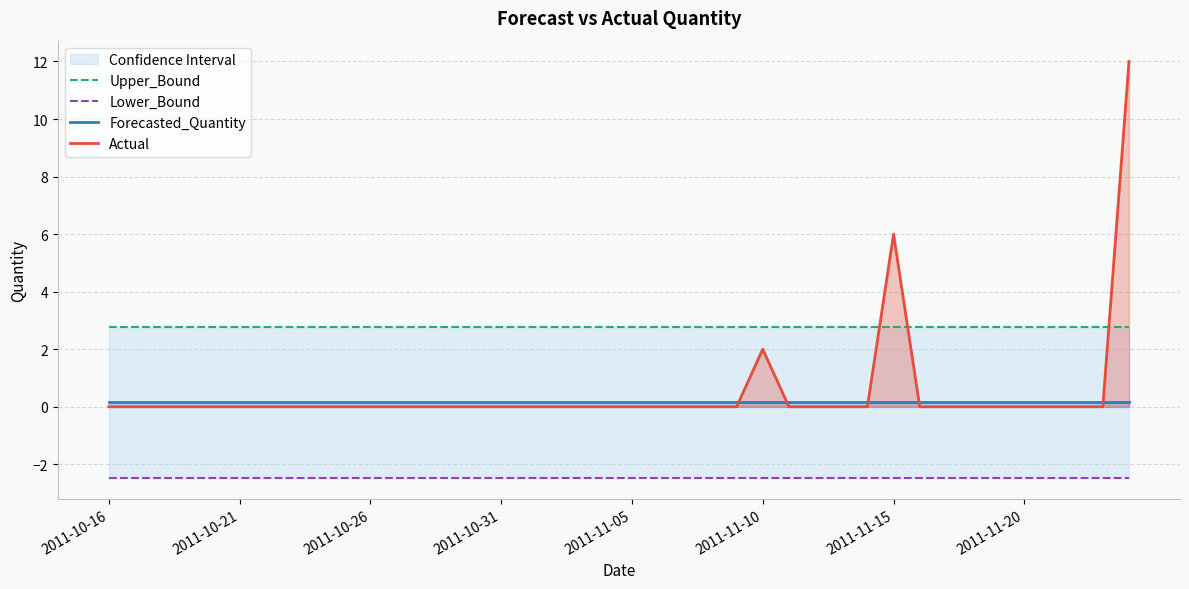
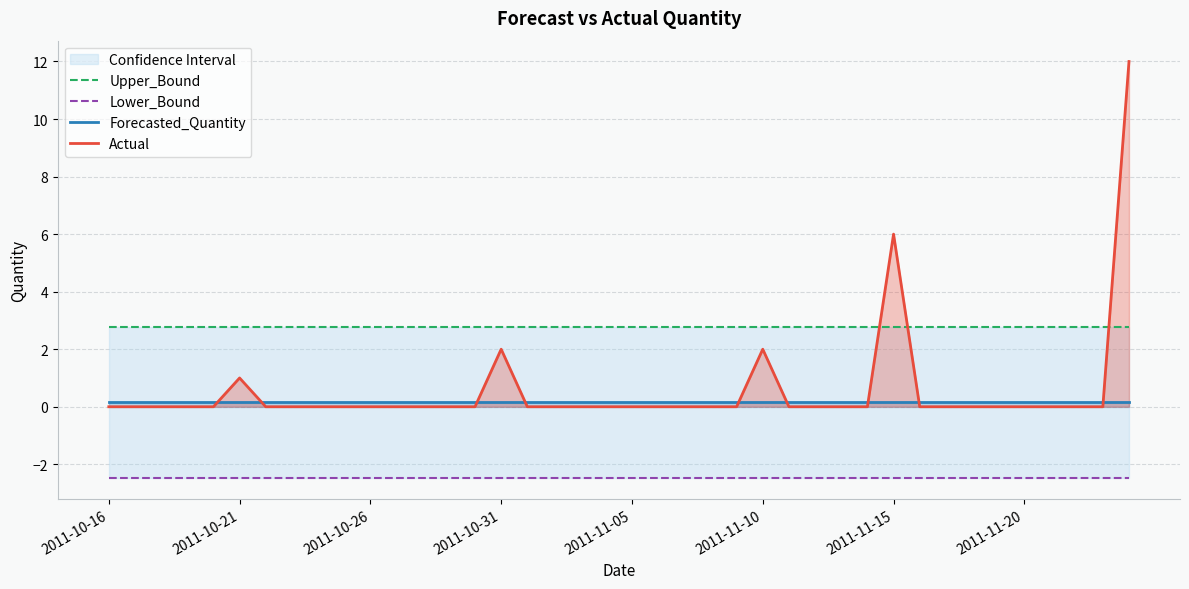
  {
    "Confidence Interval": {
      "2011-10-16": 2.8,
      "2011-10-21": 2.8,
      "2011-10-26": 2.8,
      "2011-10-31": 2.8,
      "2011-11-05": 2.8,
      "2011-11-10": 2.8,
      "2011-11-15": 2.8,
      "2011-11-20": 2.8
    },
    "Lower_Bound": {
      "2011-10-16": -2.5,
      "2011-10-21": -2.5,
      "2011-10-26": -2.5,
      "2011-10-31": -2.5,
      "2011-11-05": -2.5,
      "2011-11-10": -2.5,
      "2011-11-15": -2.5,
      "2011-11-20": -2.5
    },
    "Forecasted_Quantity": {
      "2011-10-16": 0.2,
      "2011-10-21": 0.2,
      "2011-10-26": 0.2,
      "2011-10-31": 0.2,
      "2011-11-05": 0.2,
      "2011-11-10": 0.2,
      "2011-11-15": 0.2,
      "2011-11-20": 0.2
    },
    "Actual": {
      "2011-10-16": 0,
-     "2011-10-21": 0,
+     "2011-10-21": 1,
      "2011-10-26": 0,
-     "2011-10-31": 0,
+     "2011-10-31": 2,
      "2011-11-05": 0,
      "2011-11-10": 2,
      "2011-11-15": 6,
      "2011-11-20": 0
    }
  }
